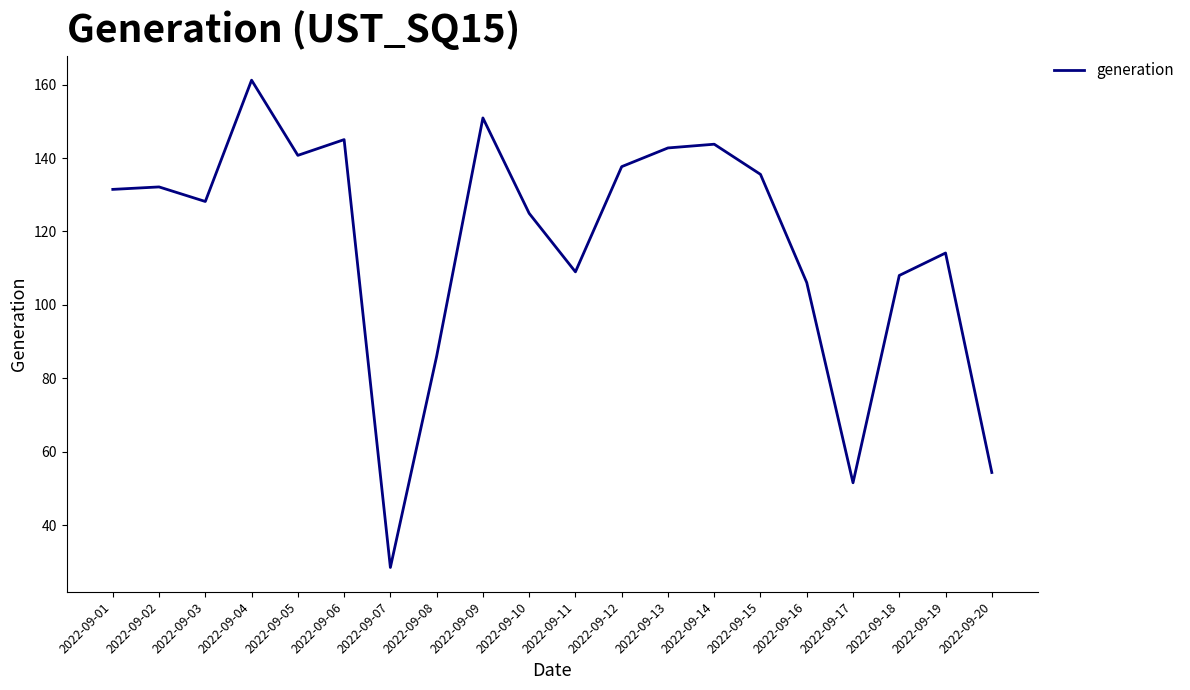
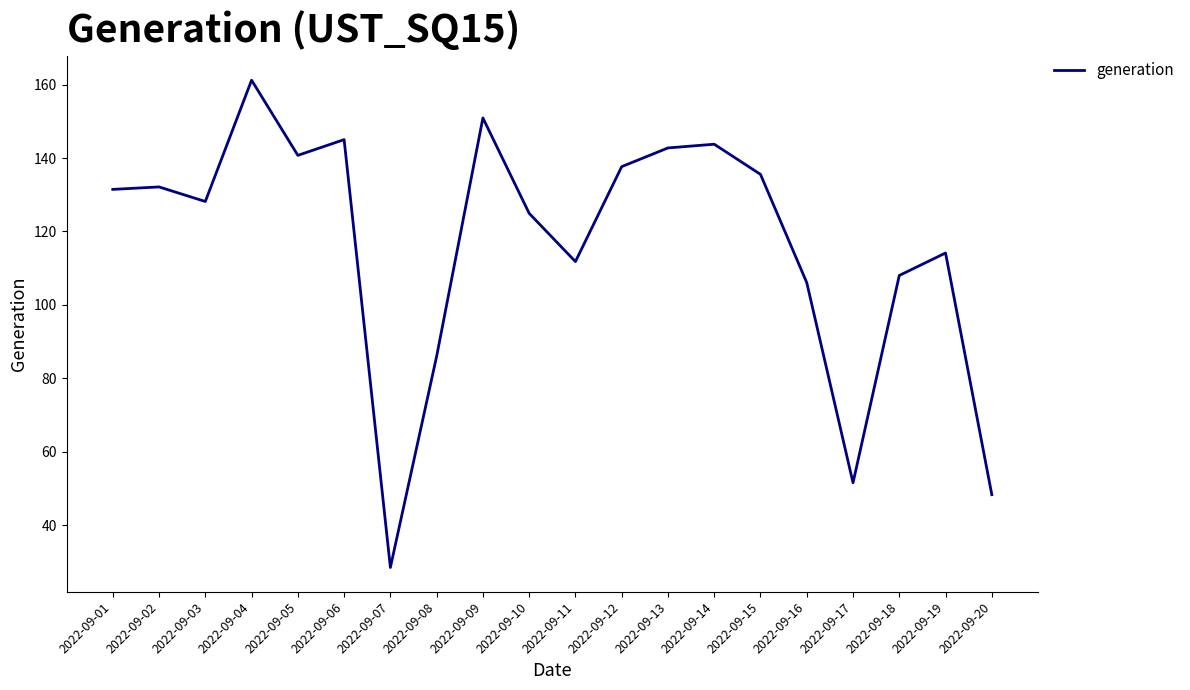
  {
    "2022-09-01": 131,
    "2022-09-02": 132,
    "2022-09-03": 128,
    "2022-09-04": 161,
    "2022-09-05": 141,
    "2022-09-06": 145,
    "2022-09-07": 28,
    "2022-09-08": 86,
    "2022-09-09": 151,
    "2022-09-10": 125,
-   "2022-09-11": 109,
+   "2022-09-11": 112,
    "2022-09-12": 138,
    "2022-09-13": 143,
    "2022-09-14": 144,
    "2022-09-15": 136,
    "2022-09-16": 106,
    "2022-09-17": 52,
    "2022-09-18": 108,
    "2022-09-19": 114,
-   "2022-09-20": 54
+   "2022-09-20": 48
  }
